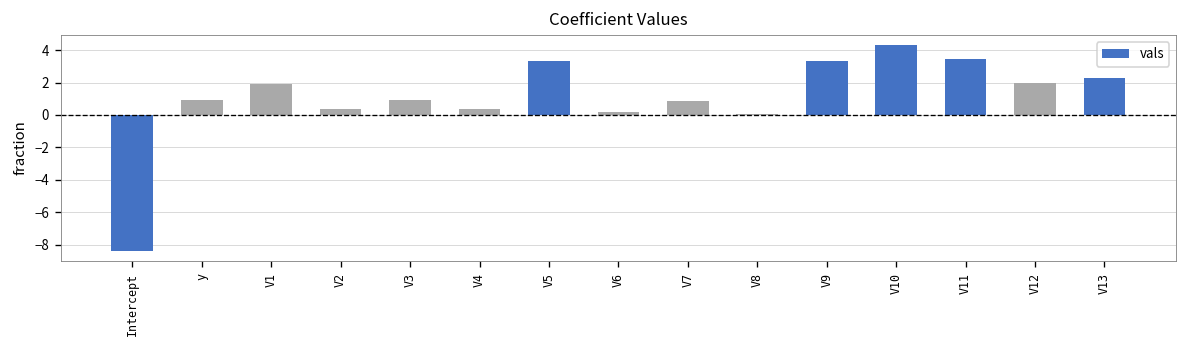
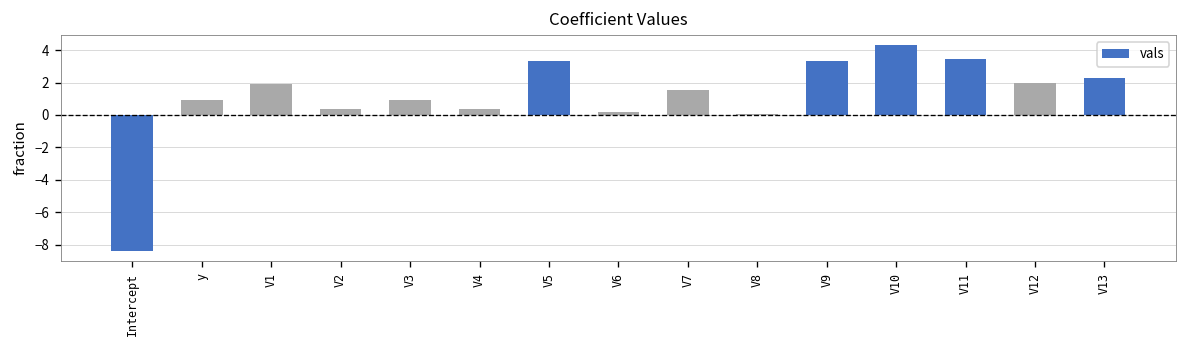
  {
    "Intercept": -8.4,
    "y": 0.9,
    "V1": 1.9,
    "V2": 0.4,
    "V3": 0.9,
    "V4": 0.4,
    "V5": 3.3,
-   "V7": 0.9,
+   "V7": 1.5,
    "V9": 3.3,
    "V10": 4.3,
    "V11": 3.5,
    "V12": 2.0,
    "V13": 2.3
  }
